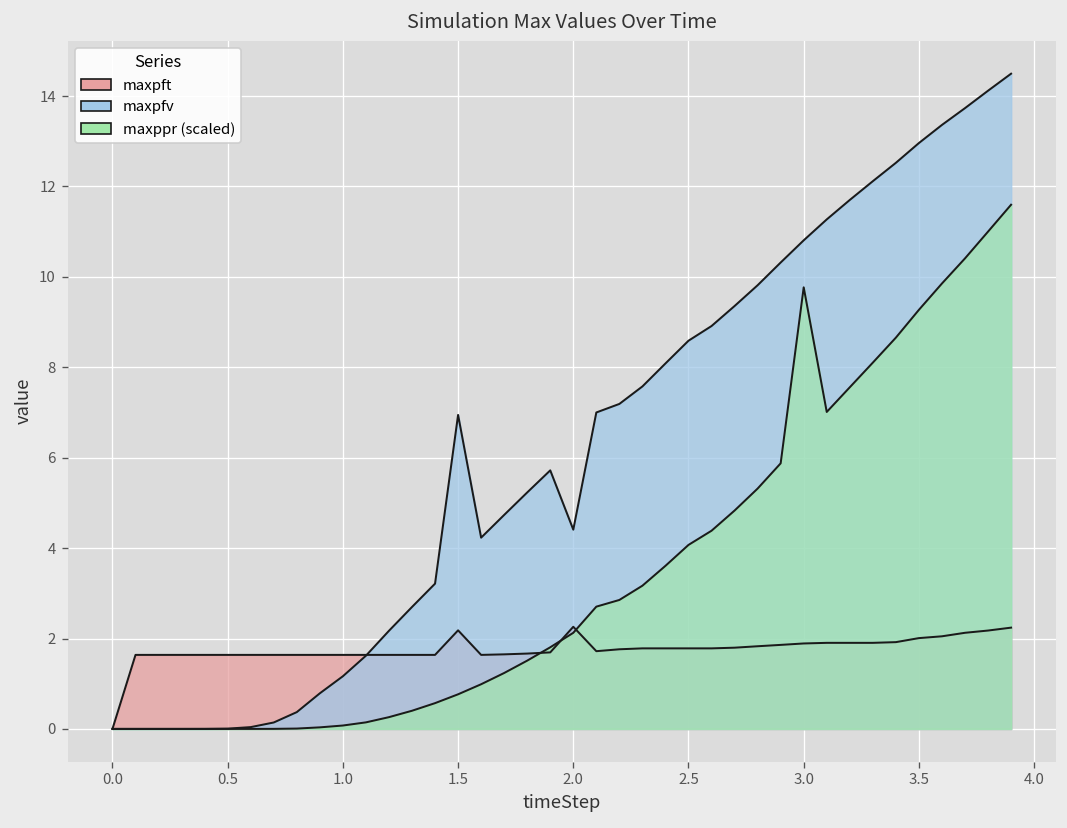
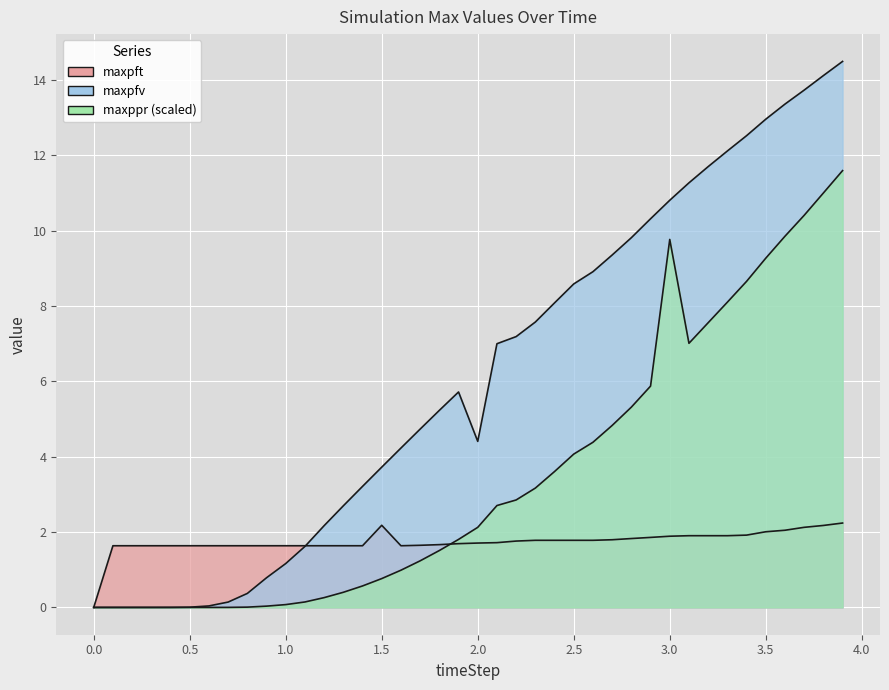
  {
    "maxpft": {
      "0.5": 1.6,
      "1.0": 1.6,
      "1.5": 2.2,
-     "2.0": 2.3,
+     "2.0": 1.7,
      "2.5": 1.8,
      "3.0": 1.9,
      "3.5": 2.0
    },
    "maxpfv": {
      "1.0": 1.2,
-     "1.5": 6.9,
+     "1.5": 3.7,
      "2.0": 4.4,
      "2.5": 8.6,
      "3.0": 10.8,
      "3.5": 13.0
    },
    "maxppr (scaled)": {
      "1.0": 0.1,
      "1.5": 0.8,
      "2.0": 2.1,
      "2.5": 4.1,
      "3.0": 9.8,
      "3.5": 9.3
    }
  }
